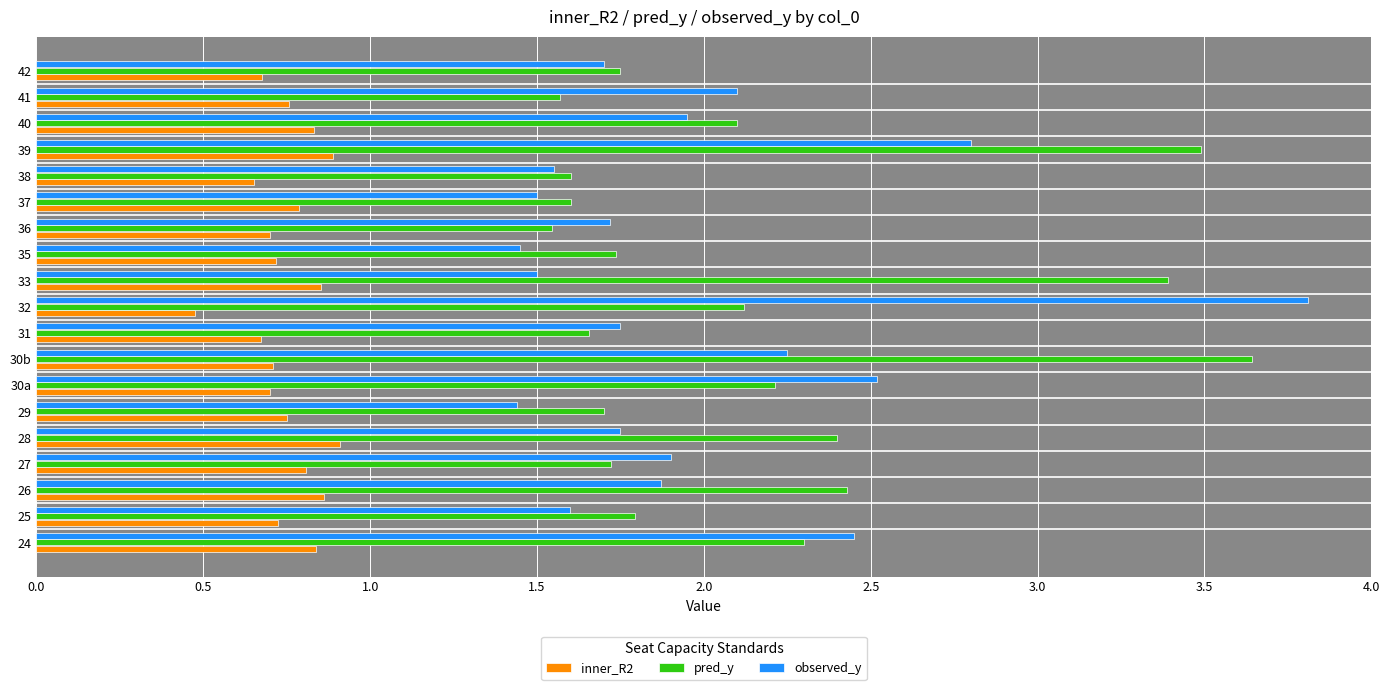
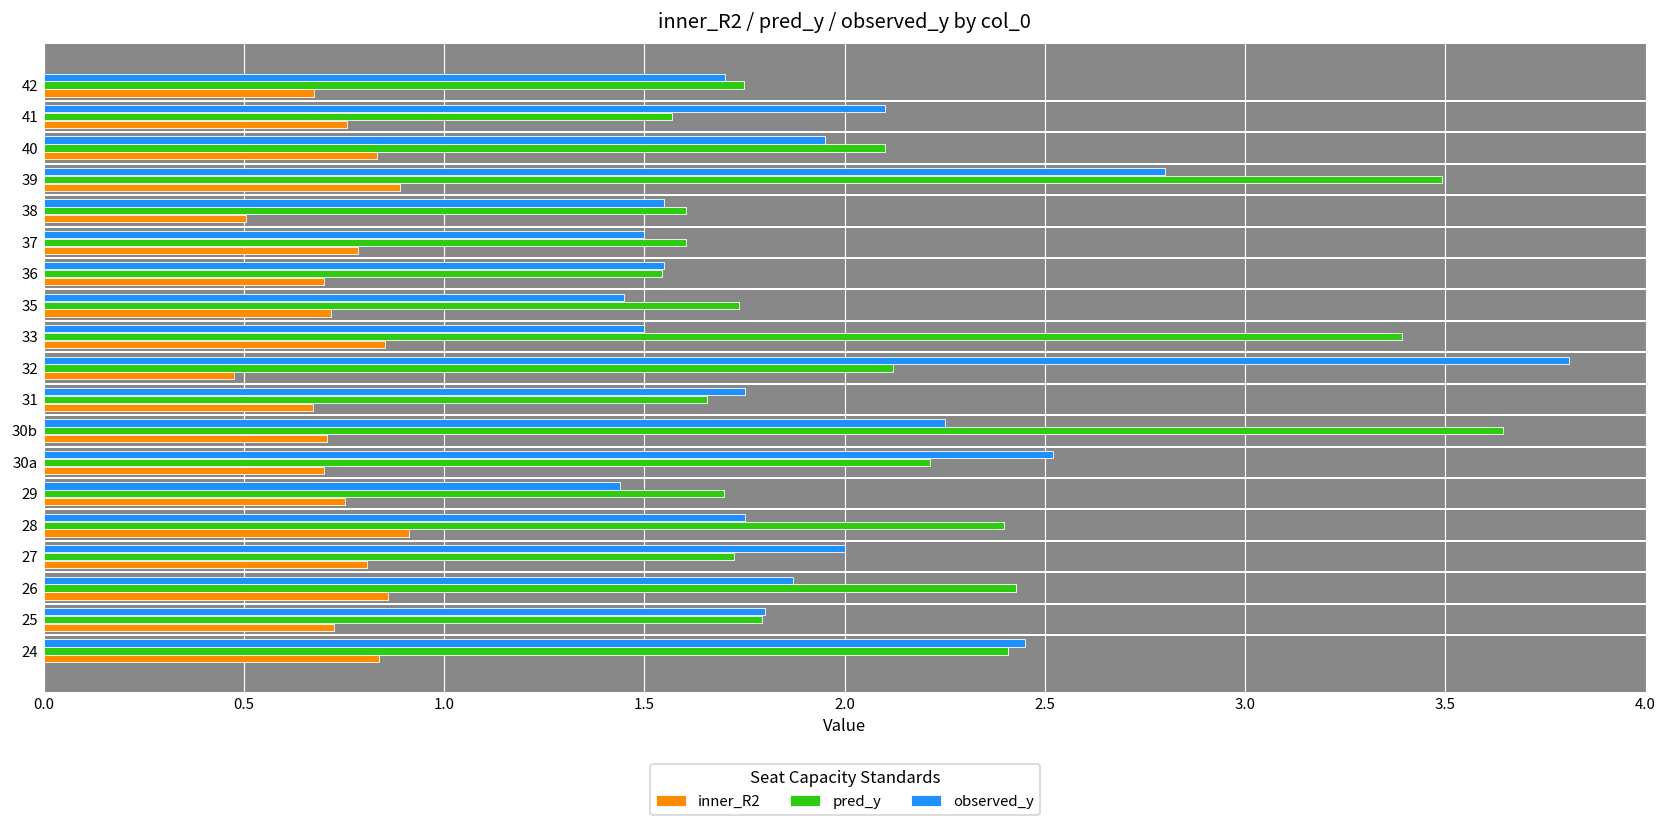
  {
    "inner_R2": {
      "42": 0.68,
      "41": 0.76,
      "40": 0.83,
      "39": 0.89,
-     "38": 0.65,
+     "38": 0.50,
      "37": 0.79,
      "36": 0.70,
      "35": 0.72,
      "33": 0.85,
      "32": 0.48,
      "31": 0.67,
      "30b": 0.71,
      "30a": 0.70,
      "29": 0.75,
      "28": 0.91,
      "27": 0.81,
      "26": 0.86,
      "25": 0.72,
      "24": 0.84
    },
    "pred_y": {
      "42": 1.75,
      "41": 1.57,
      "40": 2.10,
      "39": 3.49,
      "38": 1.60,
      "37": 1.60,
      "36": 1.54,
      "35": 1.74,
      "33": 3.39,
      "32": 2.12,
      "31": 1.66,
      "30b": 3.64,
      "30a": 2.21,
      "29": 1.70,
      "28": 2.40,
      "27": 1.72,
      "26": 2.43,
      "25": 1.79,
-     "24": 2.30
+     "24": 2.41
    },
    "observed_y": {
      "42": 1.70,
      "41": 2.10,
      "40": 1.95,
      "39": 2.80,
      "38": 1.55,
      "37": 1.50,
-     "36": 1.72,
+     "36": 1.55,
      "35": 1.45,
      "33": 1.50,
      "32": 3.81,
      "31": 1.75,
      "30b": 2.25,
      "30a": 2.52,
      "29": 1.44,
      "28": 1.75,
-     "27": 1.9,
+     "27": 2.0,
      "26": 1.87,
-     "25": 1.6,
+     "25": 1.8,
      "24": 2.45
    }
  }
